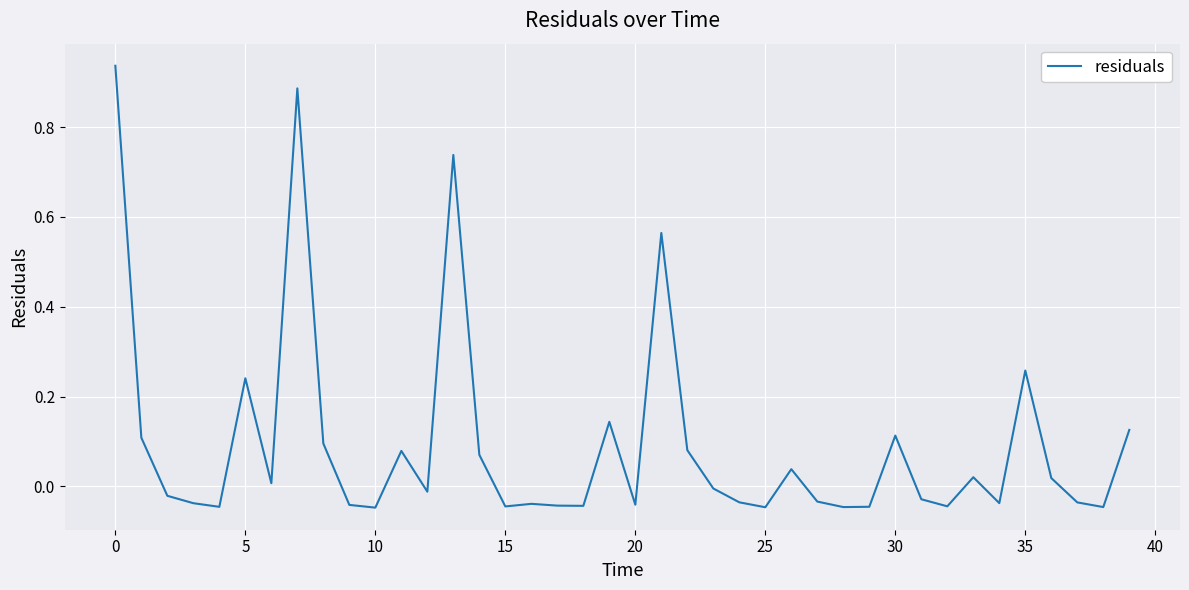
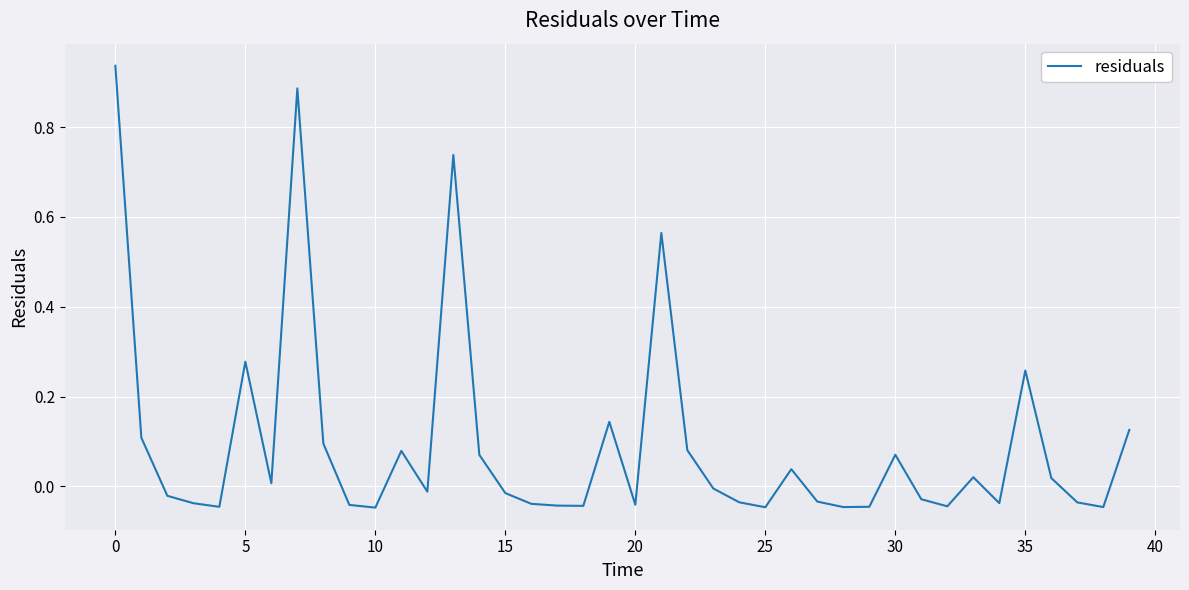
  {
    "0": 0.94,
-   "5": 0.24,
+   "5": 0.28,
    "10": -0.05,
-   "15": -0.04,
+   "15": -0.01,
    "20": -0.04,
    "25": -0.05,
-   "30": 0.11,
+   "30": 0.07,
    "35": 0.26
  }
